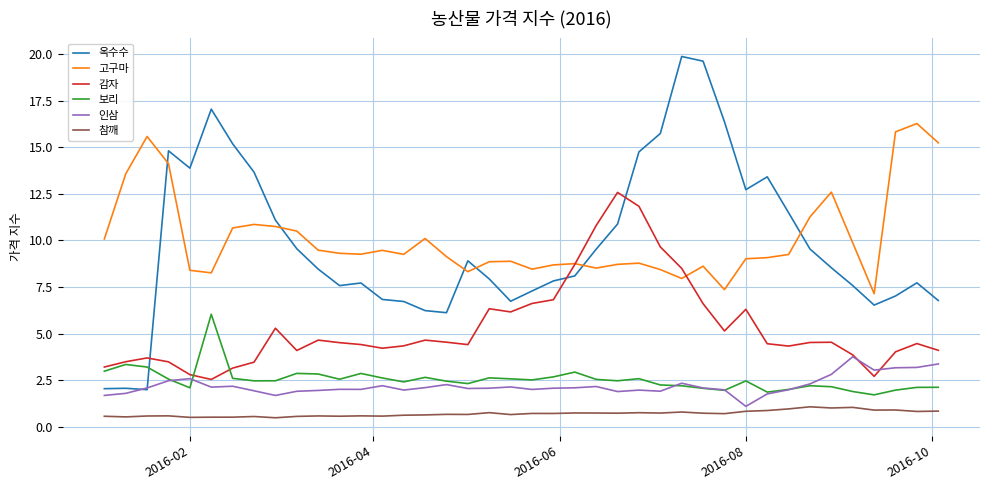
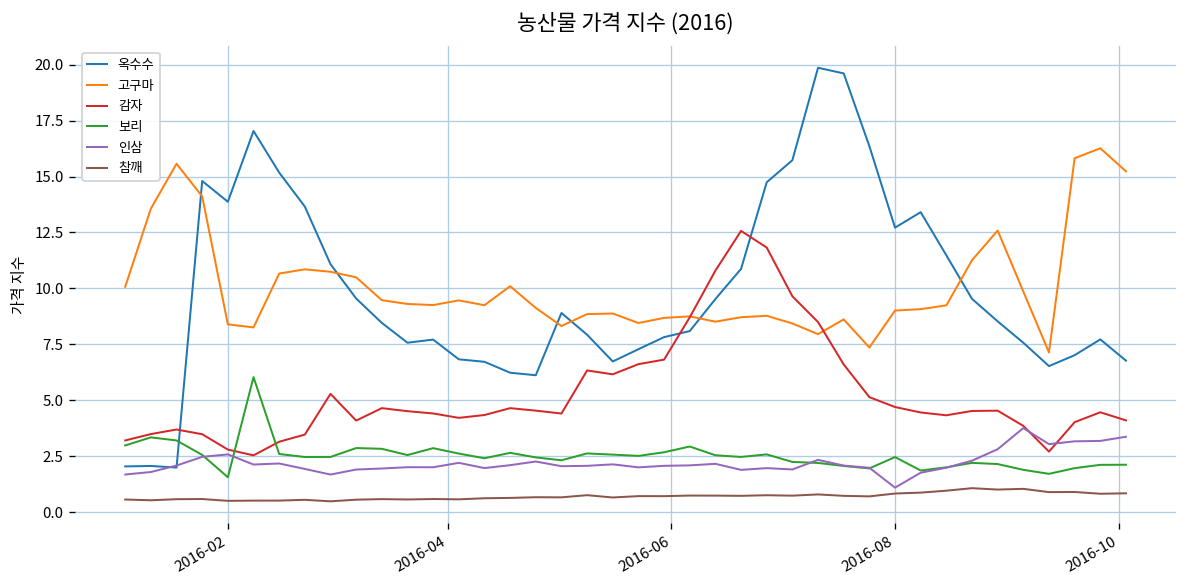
  {
    "옥수수": {
      "2016-02": 13.9,
      "2016-08": 12.7
    },
    "고구마": {
      "2016-02": 8.4,
      "2016-08": 9.0
    },
    "감자": {
      "2016-02": 2.8,
-     "2016-08": 6.3
+     "2016-08": 4.7
    },
    "보리": {
-     "2016-02": 2.1,
+     "2016-02": 1.6,
      "2016-08": 2.5
    },
    "인삼": {
      "2016-02": 2.6,
      "2016-08": 1.1
    },
    "참깨": {
      "2016-02": 0.5,
      "2016-08": 0.8
    }
  }
